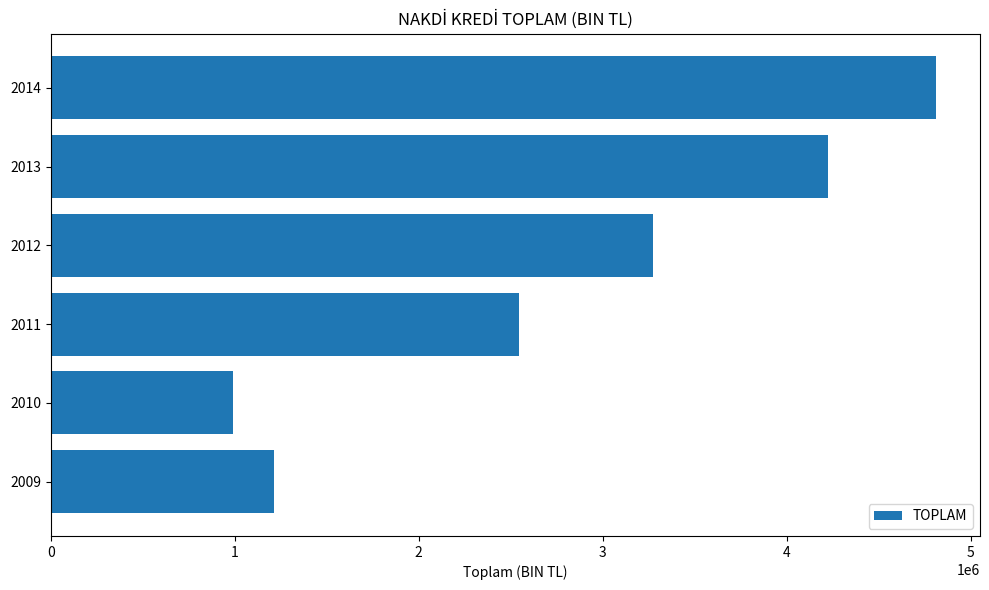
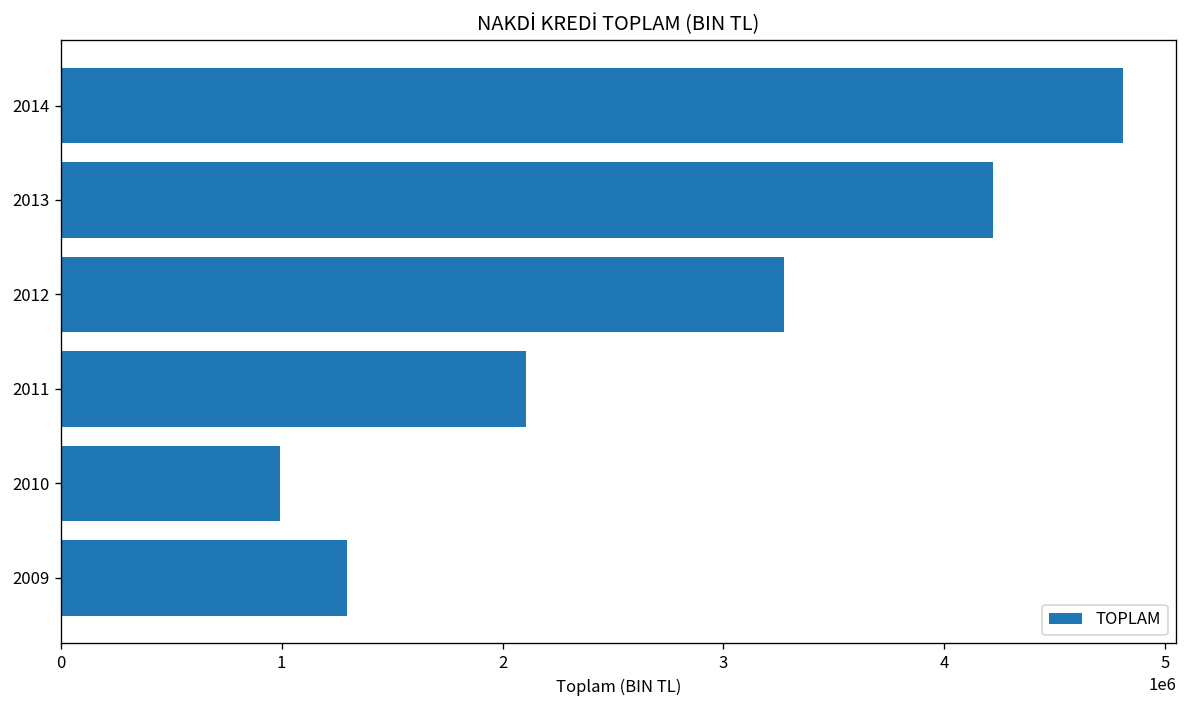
  {
    "2014": 4810000,
    "2013": 4220000,
    "2012": 3270000,
-   "2011": 2550000,
+   "2011": 2110000,
    "2010": 990000,
-   "2009": 1210000
+   "2009": 1290000
  }
